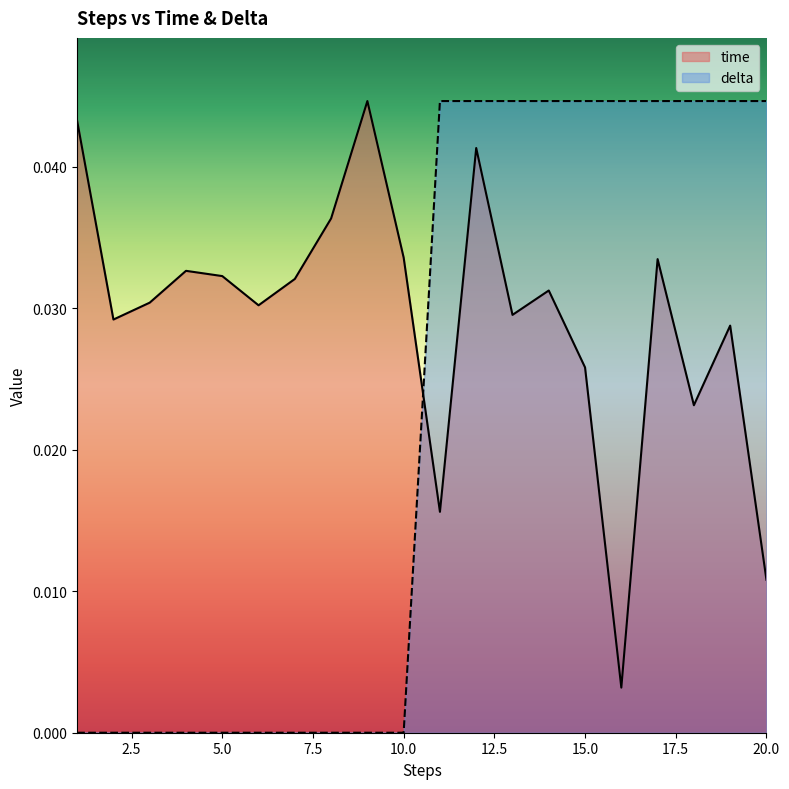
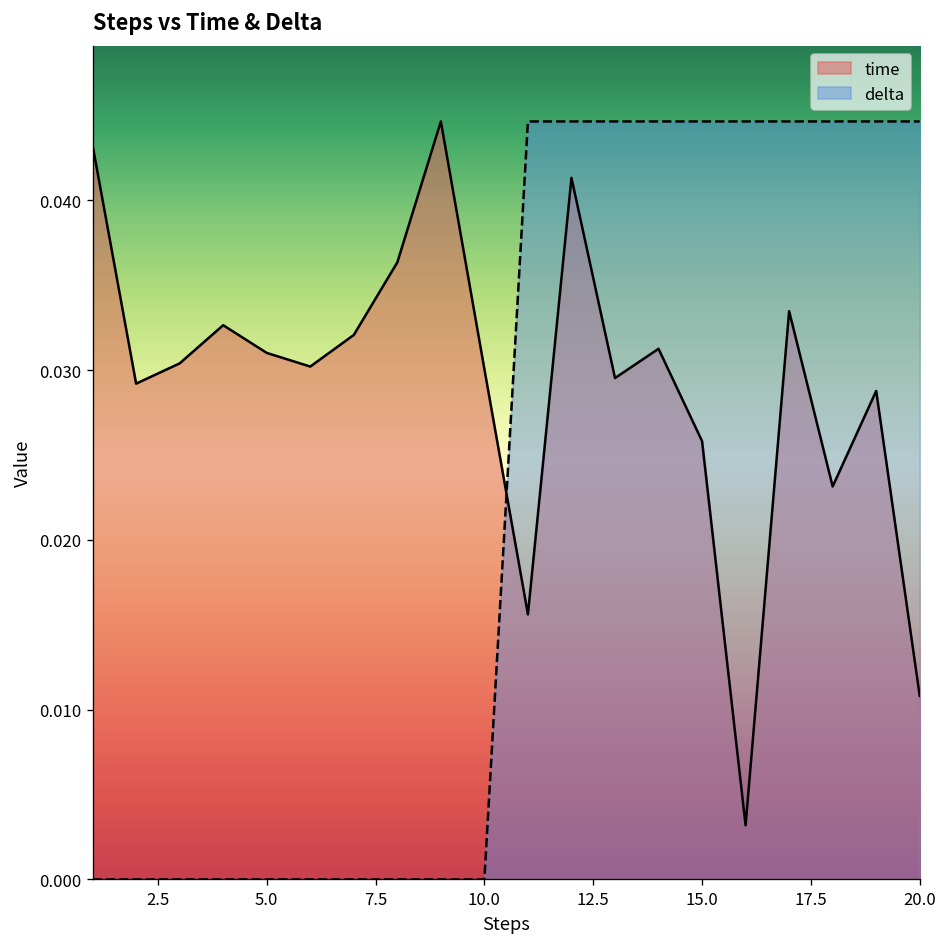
  {
    "time": {
-     "5.0": 0.0323,
-     "10.0": 0.0336,
+     "5.0": 0.0310,
+     "10.0": 0.0300,
      "15.0": 0.0258,
      "20.0": 0.0108
    },
    "delta": {
      "5.0": 0.0000,
      "10.0": 0.0000,
      "15.0": 0.0446,
      "20.0": 0.0446
    }
  }
